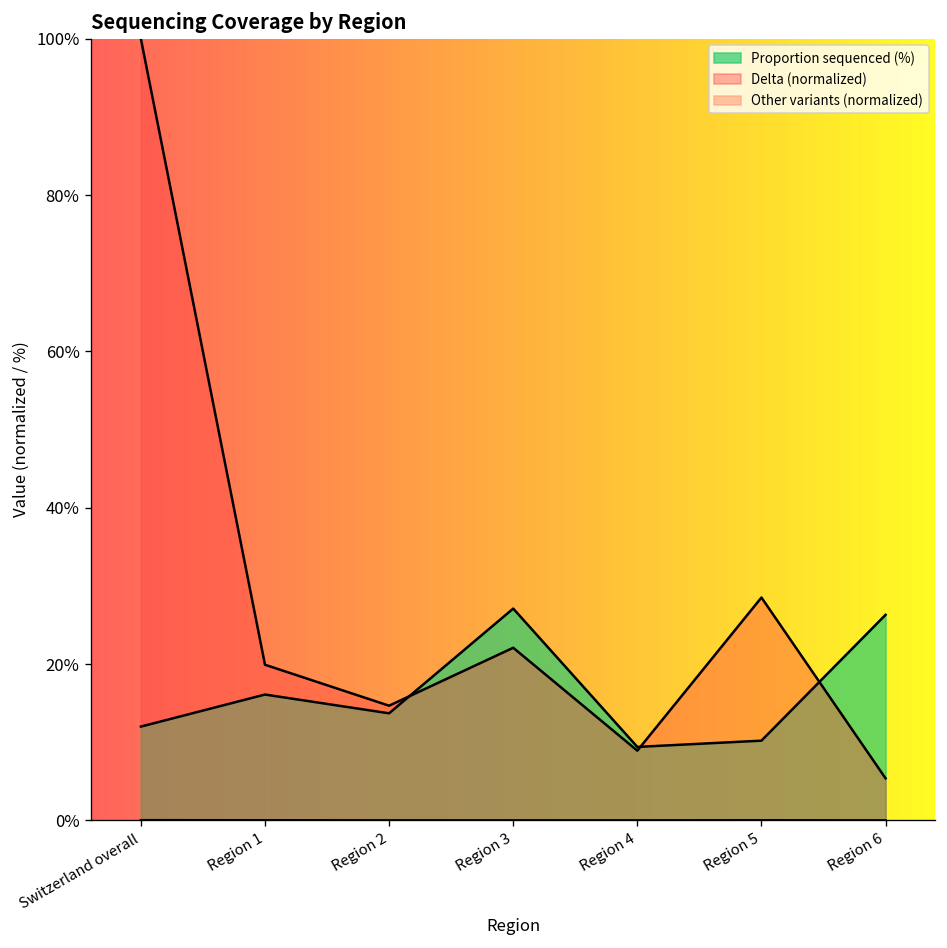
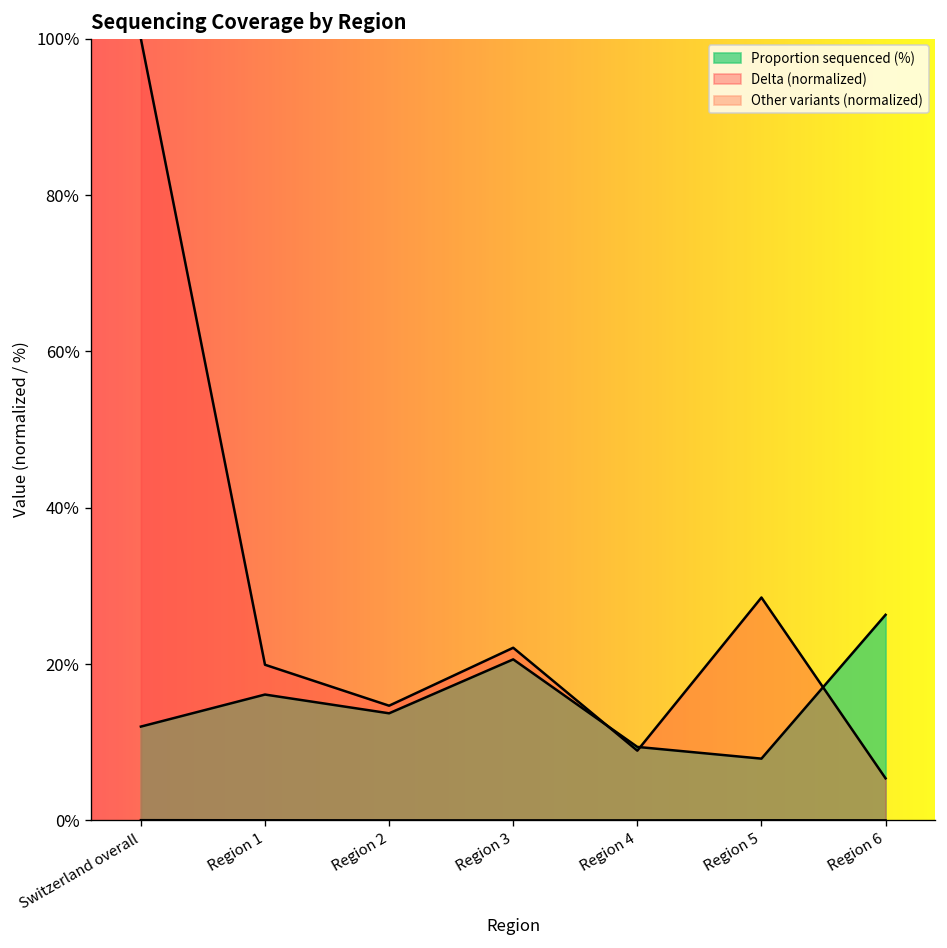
  {
    "Proportion sequenced (%)": {
      "Switzerland overall": "12%",
      "Region 1": "16%",
      "Region 2": "14%",
-     "Region 3": "27%",
+     "Region 3": "21%",
      "Region 4": "9%",
-     "Region 5": "10%",
+     "Region 5": "8%",
      "Region 6": "26%"
    }
  }
